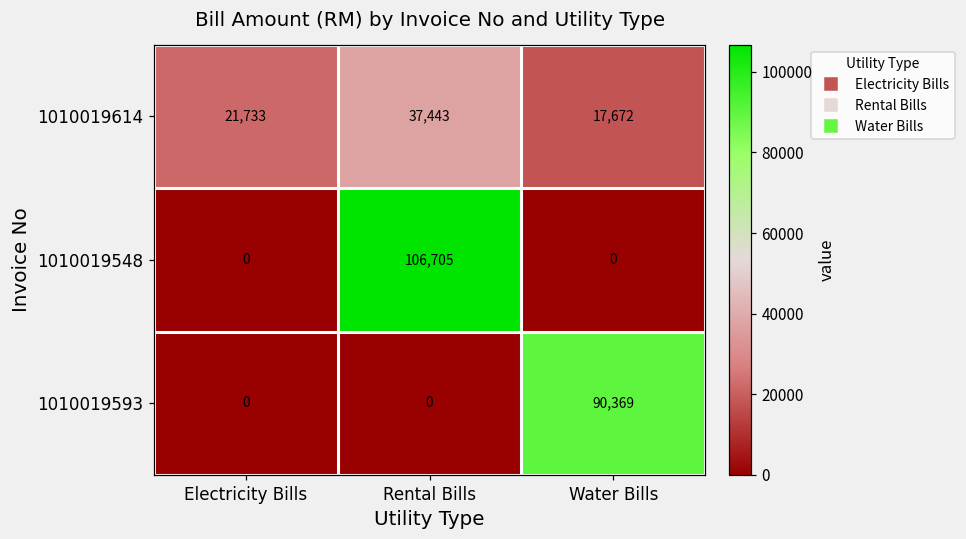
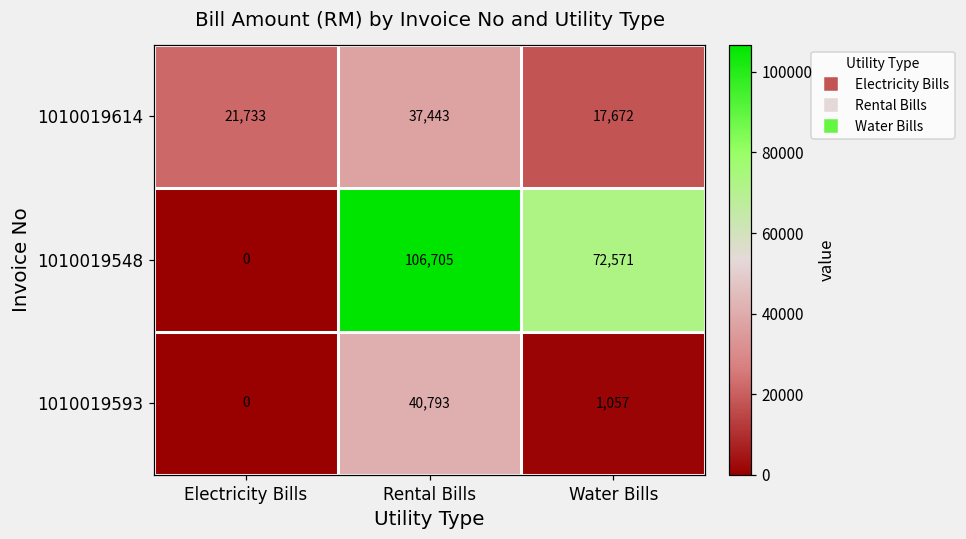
  {
    "1010019614": {
      "Electricity Bills": "21,733",
      "Rental Bills": "37,443",
      "Water Bills": "17,672"
    },
    "1010019548": {
      "Electricity Bills": "0",
      "Rental Bills": "106,705",
-     "Water Bills": "0"
+     "Water Bills": "72,571"
    },
    "1010019593": {
      "Electricity Bills": "0",
-     "Rental Bills": "0",
-     "Water Bills": "90,369"
+     "Rental Bills": "40,793",
+     "Water Bills": "1,057"
    }
  }
